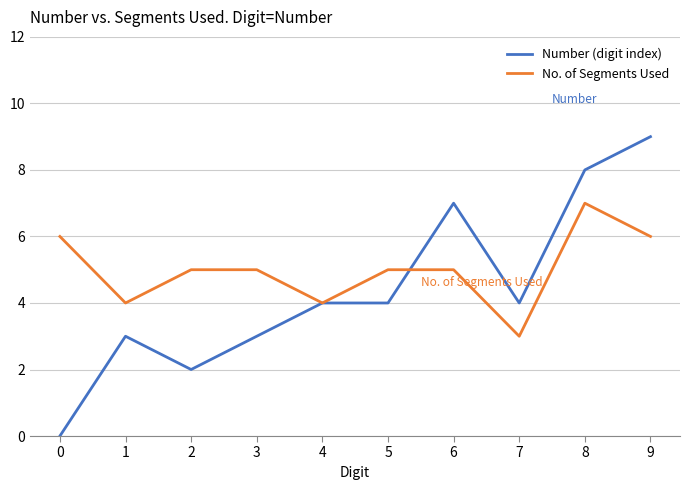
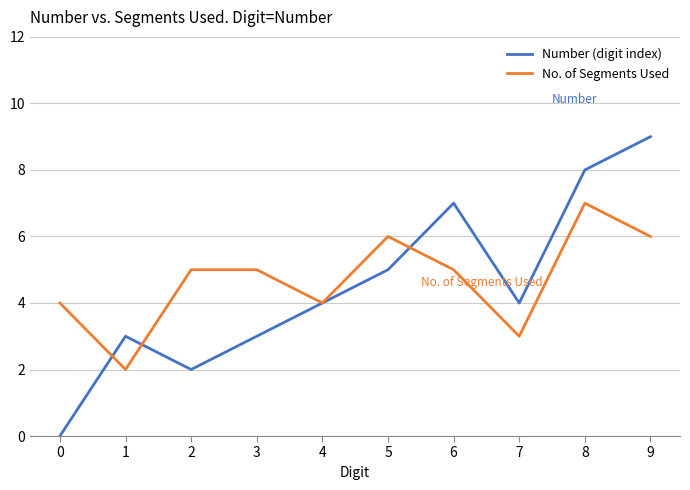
  {
    "Number (digit index)": {
      "0": 0,
      "1": 3,
      "2": 2,
      "3": 3,
-     "5": 4,
+     "5": 5,
      "6": 7,
      "7": 4,
      "8": 8,
      "9": 9
    },
    "No. of Segments Used": {
-     "0": 6,
-     "1": 4,
+     "0": 4,
+     "1": 2,
      "2": 5,
      "3": 5,
-     "5": 5,
+     "5": 6,
      "6": 5,
      "7": 3,
      "8": 7,
      "9": 6
    }
  }
